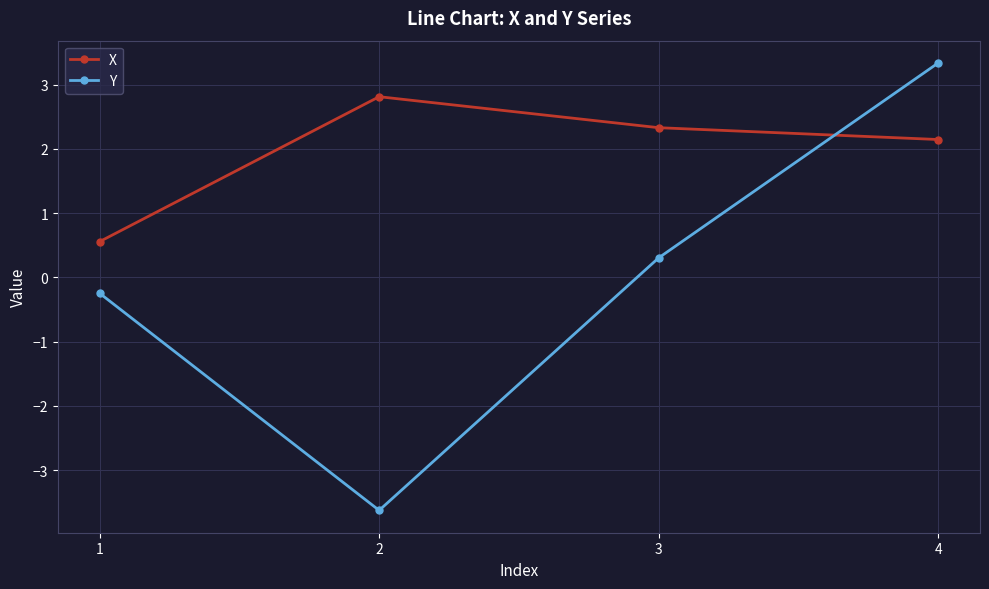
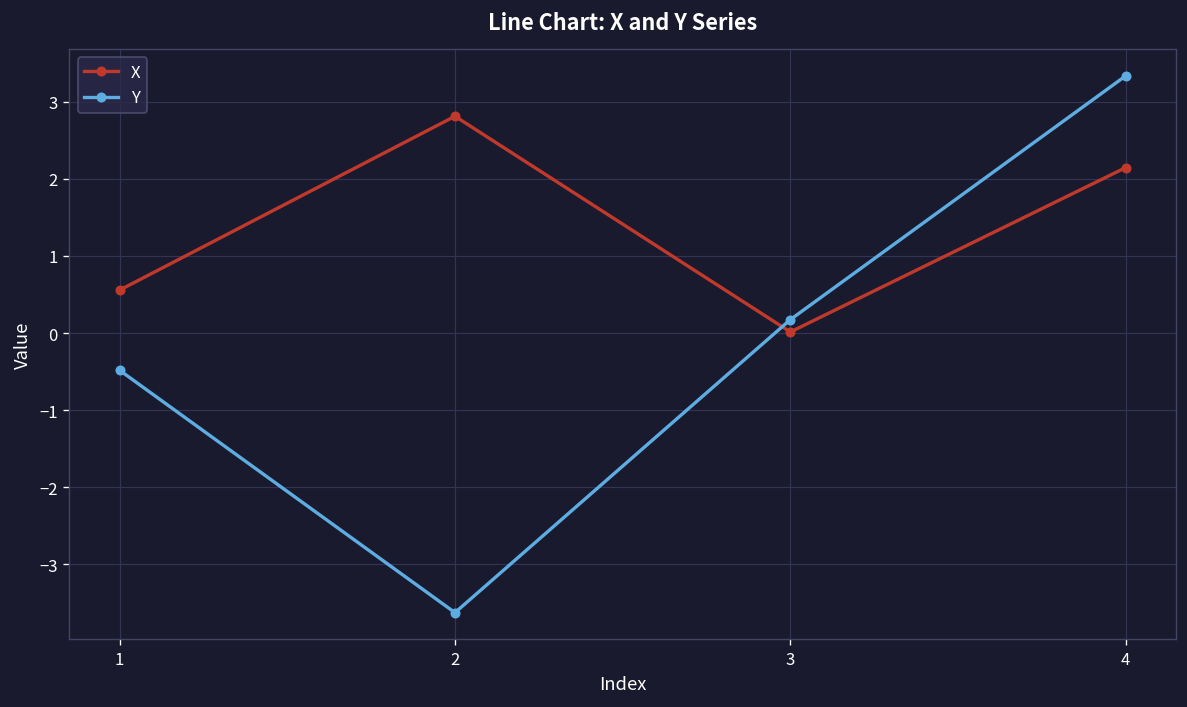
  {
    "X": {
      "1": 0.6,
      "2": 2.8,
-     "3": 2.3,
+     "3": 0.0,
      "4": 2.1
    },
    "Y": {
-     "1": -0.2,
+     "1": -0.5,
      "2": -3.6,
-     "3": 0.3,
+     "3": 0.2,
      "4": 3.3
    }
  }
